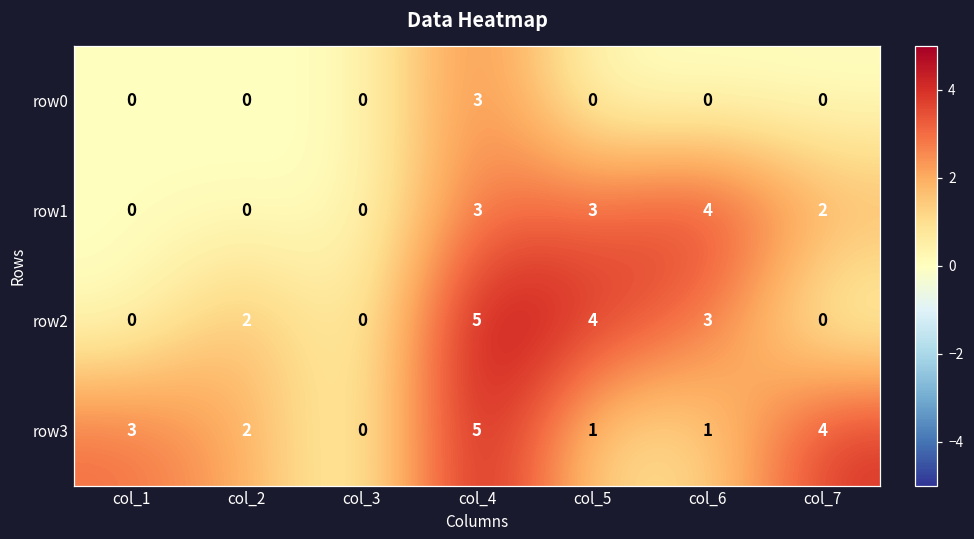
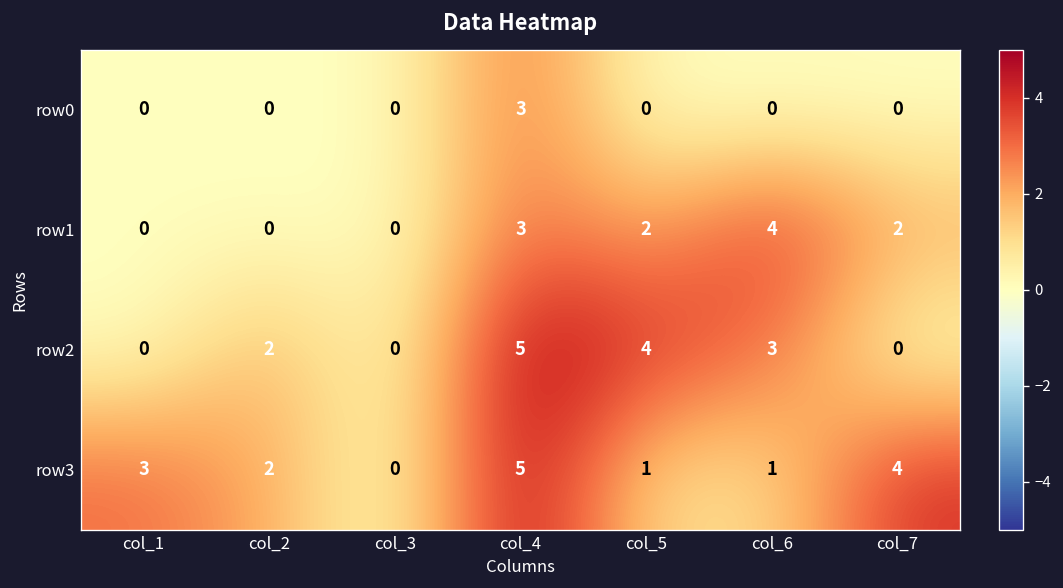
  {
    "row0": {
      "col_1": 0,
      "col_2": 0,
      "col_3": 0,
      "col_4": 3,
      "col_5": 0,
      "col_6": 0,
      "col_7": 0
    },
    "row1": {
      "col_1": 0,
      "col_2": 0,
      "col_3": 0,
      "col_4": 3,
-     "col_5": 3,
+     "col_5": 2,
      "col_6": 4,
      "col_7": 2
    },
    "row2": {
      "col_1": 0,
      "col_2": 2,
      "col_3": 0,
      "col_4": 5,
      "col_5": 4,
      "col_6": 3,
      "col_7": 0
    },
    "row3": {
      "col_1": 3,
      "col_2": 2,
      "col_3": 0,
      "col_4": 5,
      "col_5": 1,
      "col_6": 1,
      "col_7": 4
    }
  }
